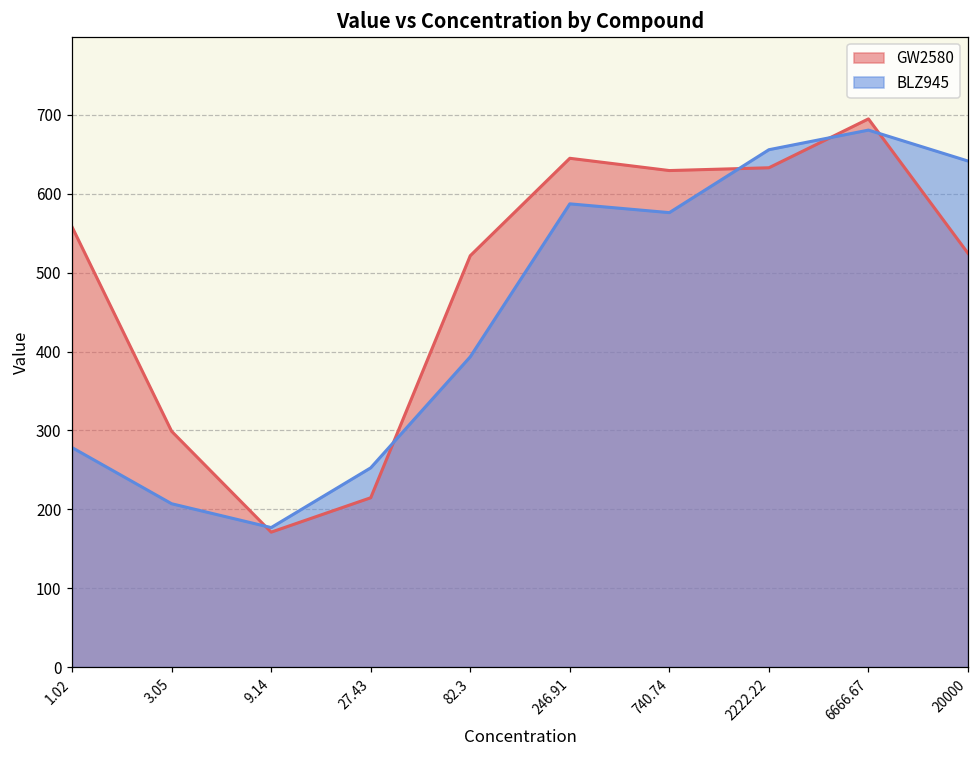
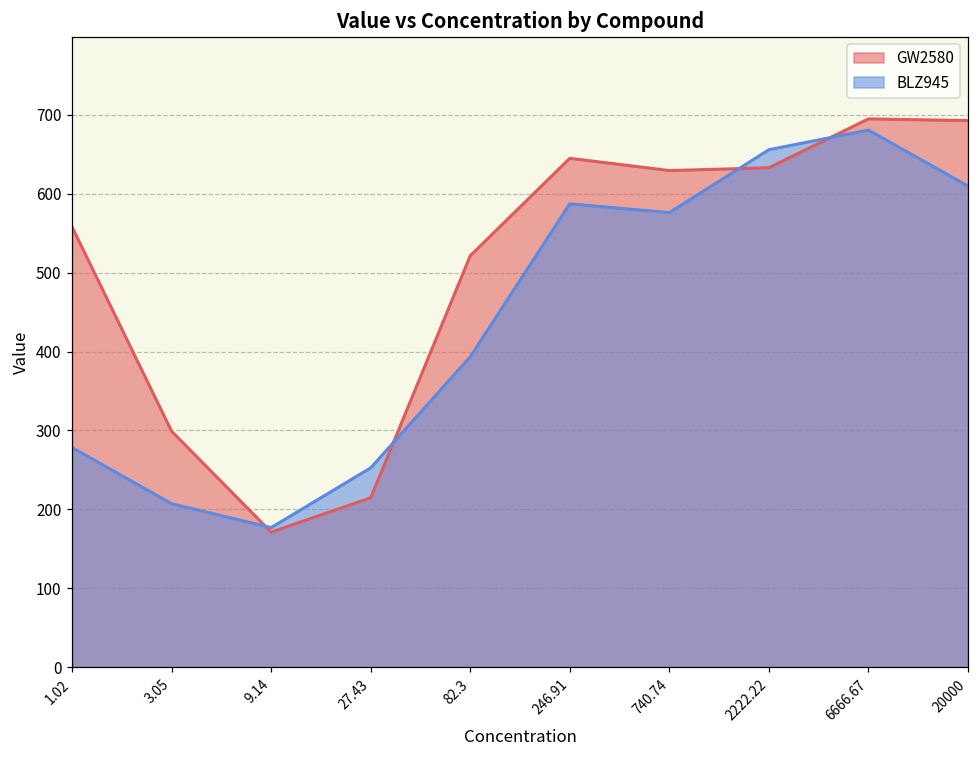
  {
    "GW2580": {
      "1.02": 560,
      "3.05": 300,
      "9.14": 170,
      "27.43": 210,
      "82.3": 520,
      "246.91": 650,
      "740.74": 630,
      "2222.22": 630,
      "6666.67": 700,
-     "20000": 520
+     "20000": 690
    },
    "BLZ945": {
      "1.02": 280,
      "3.05": 210,
      "9.14": 180,
      "27.43": 250,
      "82.3": 390,
      "246.91": 590,
      "740.74": 580,
      "2222.22": 660,
      "6666.67": 680,
-     "20000": 640
+     "20000": 610
    }
  }
